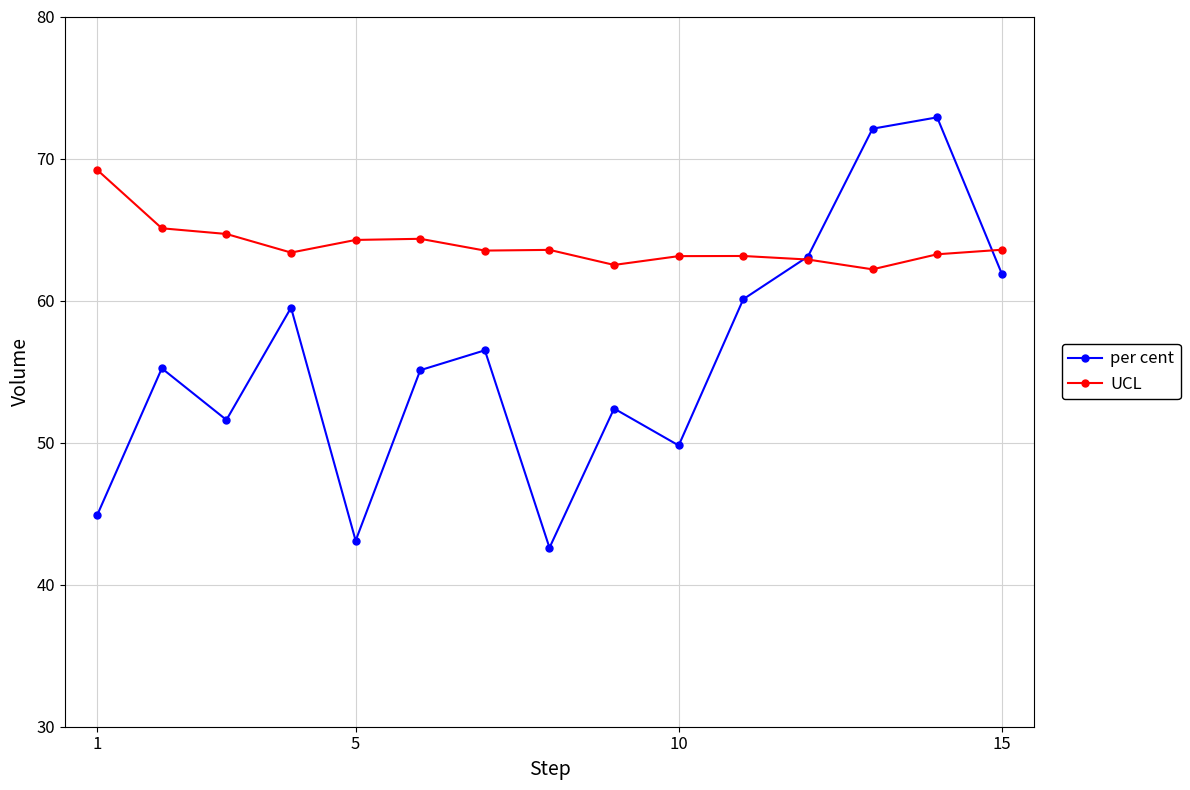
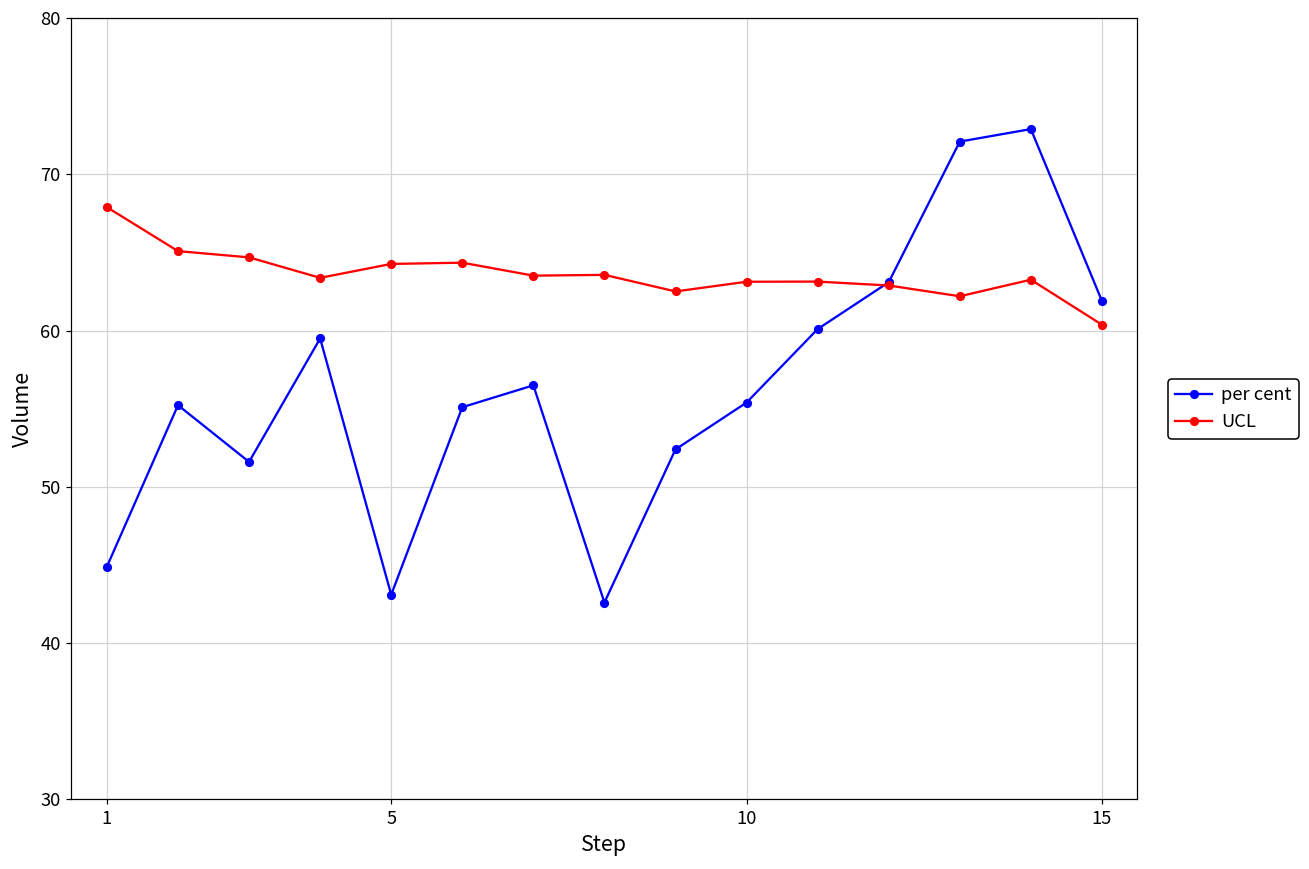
  {
    "per cent": {
      "1": 44.9,
      "5": 43.1,
-     "10": 49.8,
+     "10": 55.4,
      "15": 61.9
    },
    "UCL": {
-     "1": 69.2,
+     "1": 67.9,
      "5": 64.3,
      "10": 63.1,
-     "15": 63.6
+     "15": 60.4
    }
  }
